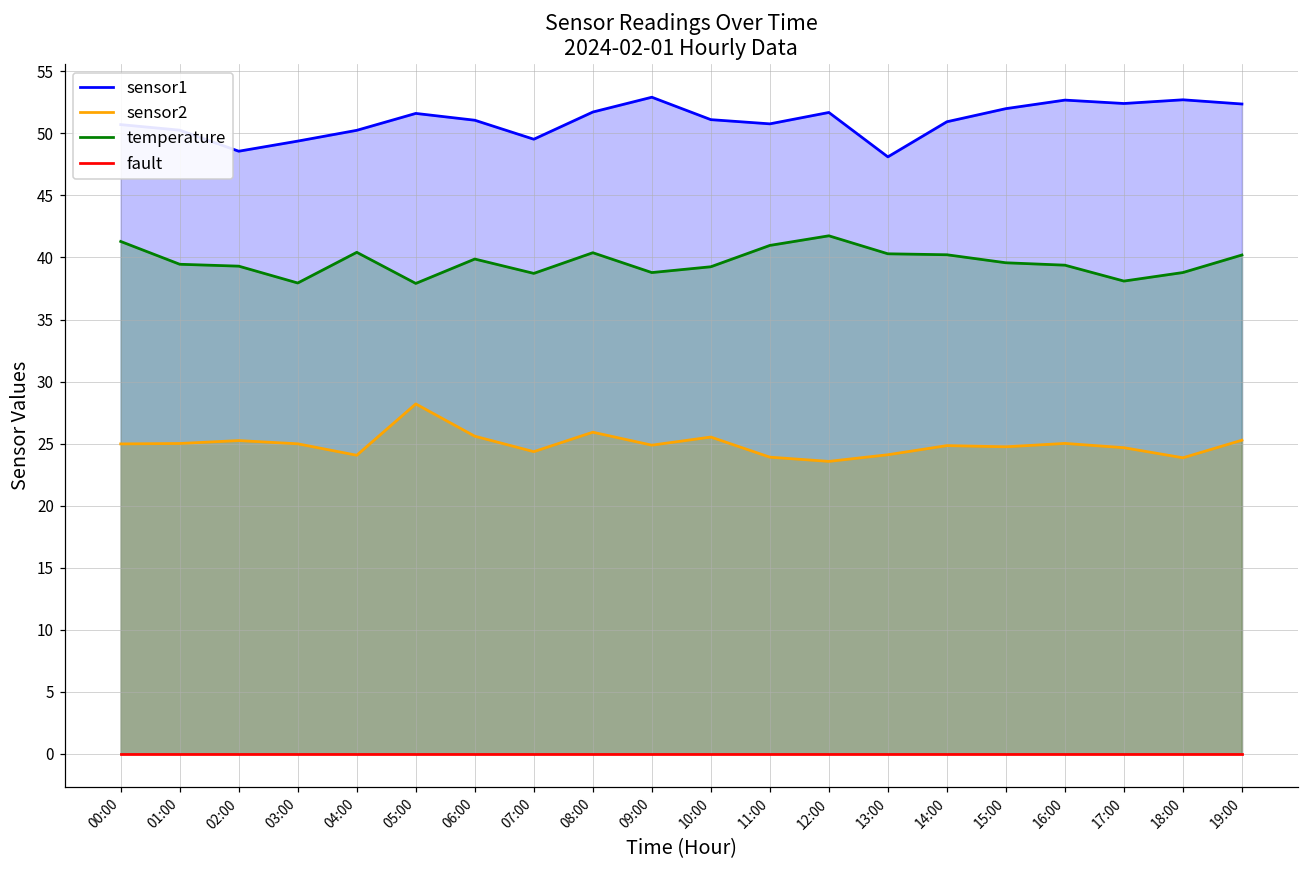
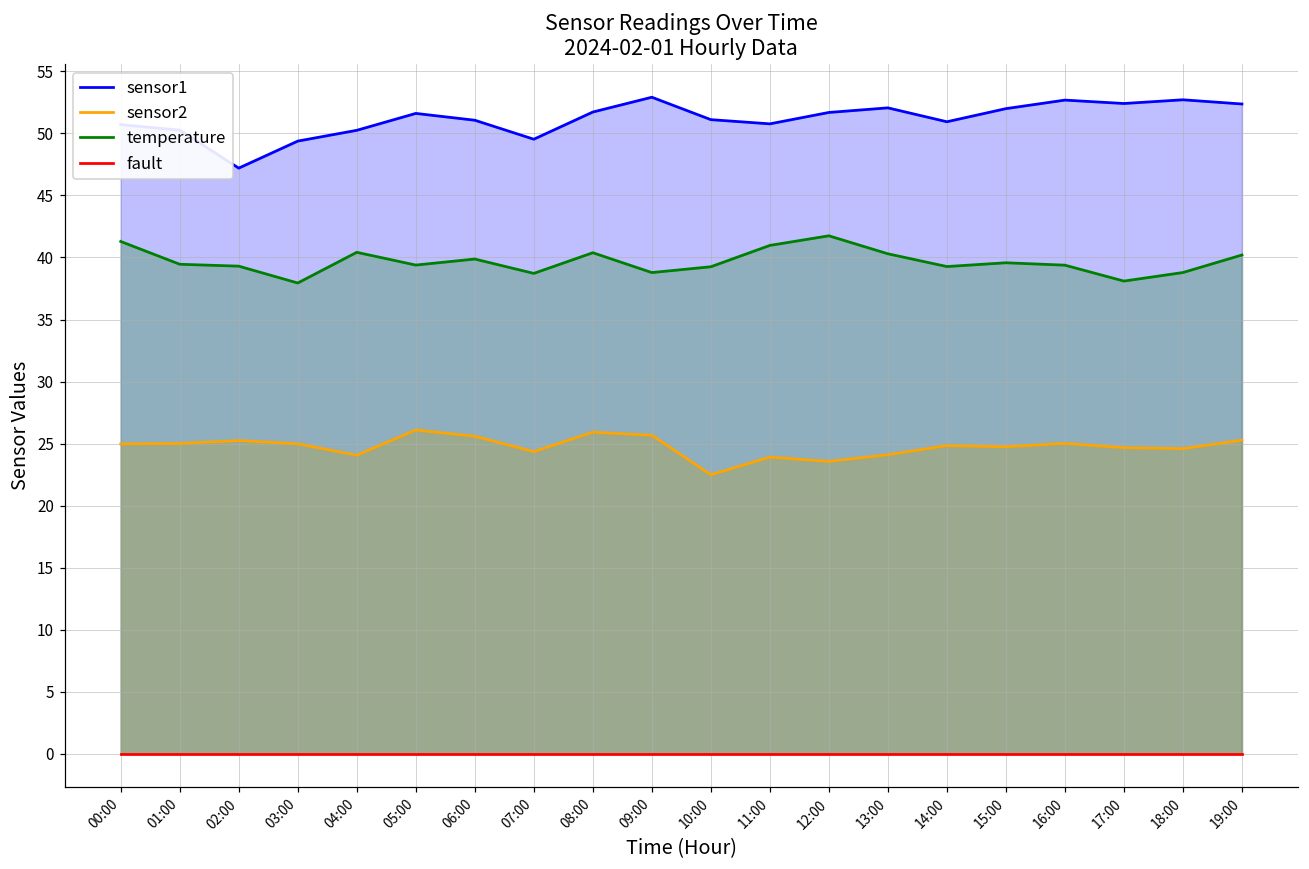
  {
    "sensor1": {
-     "02:00": 48.6,
+     "02:00": 47.2,
      "03:00": 49.4,
      "04:00": 50.3,
      "05:00": 51.6,
      "06:00": 51.1,
      "07:00": 49.5,
      "08:00": 51.7,
      "09:00": 52.9,
      "10:00": 51.1,
      "11:00": 50.8,
      "12:00": 51.7,
-     "13:00": 48.1,
+     "13:00": 52.1,
      "14:00": 50.9,
      "15:00": 52.0,
      "16:00": 52.7,
      "17:00": 52.4,
      "18:00": 52.7,
      "19:00": 52.4
    },
    "sensor2": {
      "00:00": 25.0,
      "01:00": 25.0,
      "02:00": 25.2,
      "03:00": 25.0,
      "04:00": 24.1,
-     "05:00": 28.2,
+     "05:00": 26.1,
      "06:00": 25.6,
      "07:00": 24.4,
      "08:00": 25.9,
-     "09:00": 24.9,
-     "10:00": 25.5,
+     "09:00": 25.7,
+     "10:00": 22.5,
      "11:00": 23.9,
      "12:00": 23.6,
      "13:00": 24.1,
      "14:00": 24.8,
      "15:00": 24.7,
      "16:00": 25.0,
      "17:00": 24.7,
-     "18:00": 23.9,
+     "18:00": 24.6,
      "19:00": 25.3
    },
    "temperature": {
      "00:00": 41.3,
      "01:00": 39.5,
      "02:00": 39.3,
      "03:00": 37.9,
      "04:00": 40.4,
-     "05:00": 37.9,
+     "05:00": 39.4,
      "06:00": 39.9,
      "07:00": 38.7,
      "08:00": 40.4,
      "09:00": 38.8,
      "10:00": 39.3,
      "11:00": 41.0,
      "12:00": 41.7,
      "13:00": 40.3,
-     "14:00": 40.2,
+     "14:00": 39.3,
      "15:00": 39.6,
      "16:00": 39.4,
      "17:00": 38.1,
      "18:00": 38.8,
      "19:00": 40.2
    },
    "fault": {
      "00:00": 0.0,
      "01:00": 0.0,
      "02:00": 0.0,
      "03:00": 0.0,
      "04:00": 0.0,
      "05:00": 0.0,
      "06:00": 0.0,
      "07:00": 0.0,
      "08:00": 0.0,
      "09:00": 0.0,
      "10:00": 0.0,
      "11:00": 0.0,
      "12:00": 0.0,
      "13:00": 0.0,
      "14:00": 0.0,
      "15:00": 0.0,
      "16:00": 0.0,
      "17:00": 0.0,
      "18:00": 0.0,
      "19:00": 0.0
    }
  }
